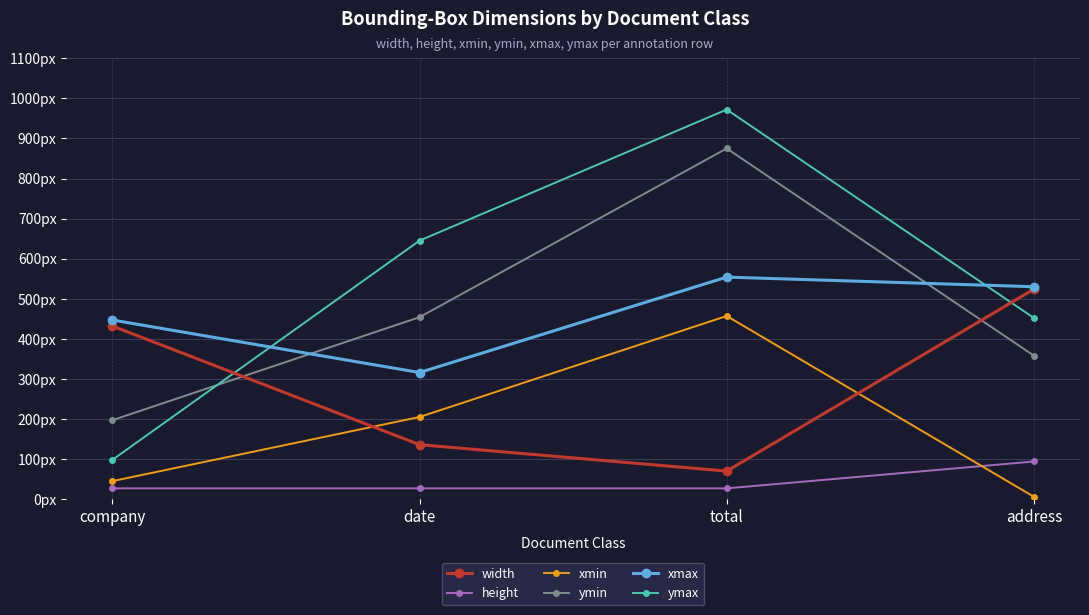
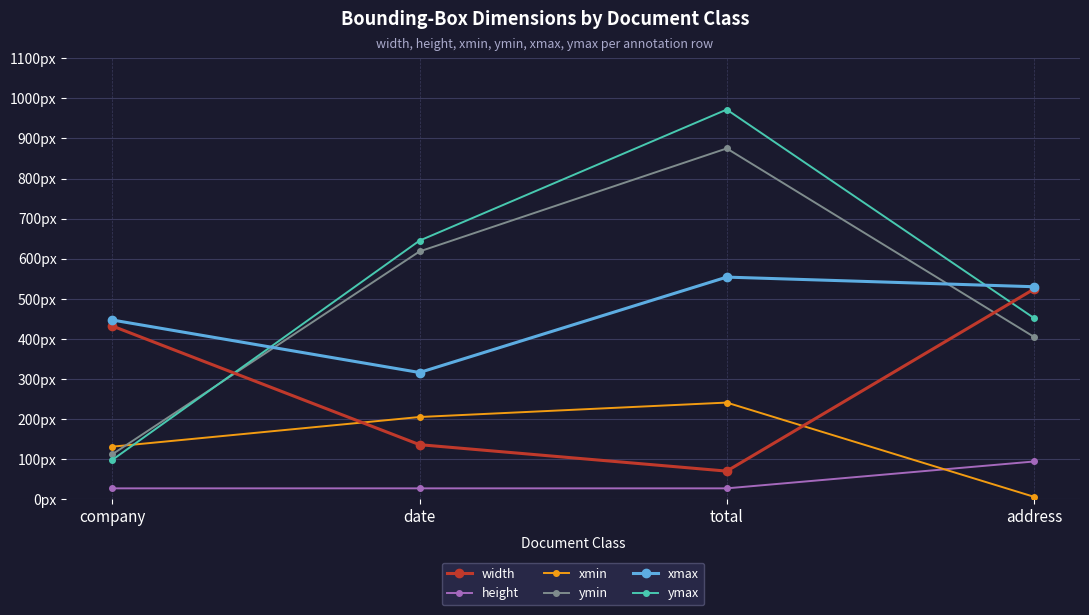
  {
    "width": {
      "company": "430px",
      "date": "140px",
      "total": "70px"
    },
    "height": {
      "company": "30px",
      "date": "30px",
      "total": "30px",
      "address": "90px"
    },
    "xmin": {
-     "company": "50px",
+     "company": "130px",
      "date": "210px",
-     "total": "460px",
+     "total": "240px",
      "address": "10px"
    },
    "ymin": {
-     "company": "200px",
-     "date": "450px",
+     "company": "110px",
+     "date": "620px",
      "total": "880px",
-     "address": "360px"
+     "address": "410px"
    },
    "xmax": {
      "company": "450px",
      "date": "320px",
      "total": "550px"
    },
    "ymax": {
      "company": "100px",
      "date": "650px",
      "total": "970px",
      "address": "450px"
    }
  }
